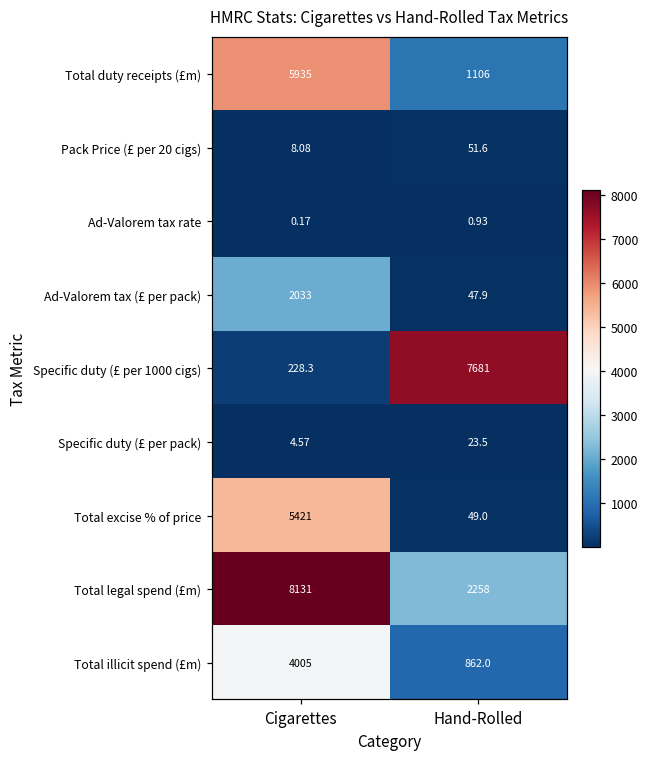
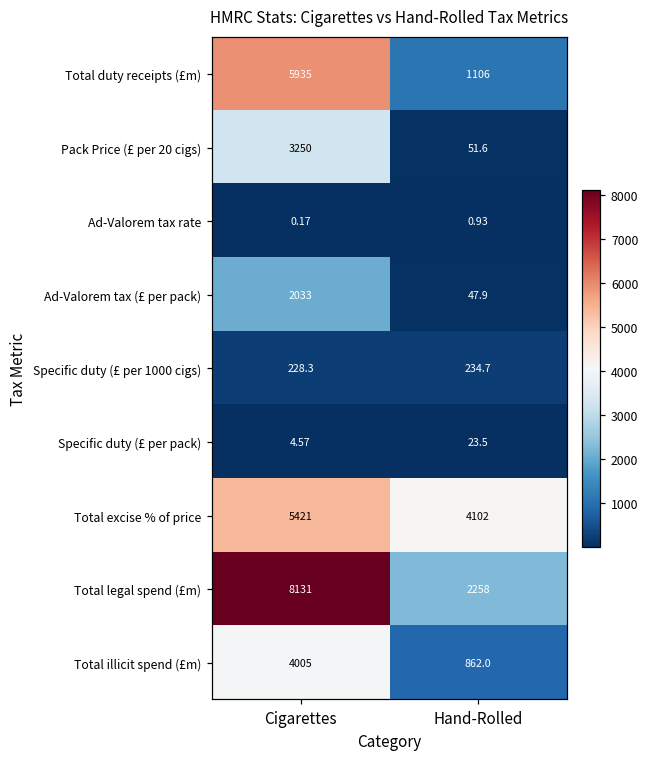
  {
    "Total duty receipts (£m)": {
      "Cigarettes": 5935,
      "Hand-Rolled": 1106
    },
    "Pack Price (£ per 20 cigs)": {
-     "Cigarettes": 8.08,
+     "Cigarettes": 3250,
      "Hand-Rolled": 51.6
    },
    "Ad-Valorem tax rate": {
      "Cigarettes": 0.17,
      "Hand-Rolled": 0.93
    },
    "Ad-Valorem tax (£ per pack)": {
      "Cigarettes": 2033,
      "Hand-Rolled": 47.9
    },
    "Specific duty (£ per 1000 cigs)": {
      "Cigarettes": 228.3,
-     "Hand-Rolled": 7681
+     "Hand-Rolled": 234.7
    },
    "Specific duty (£ per pack)": {
      "Cigarettes": 4.57,
      "Hand-Rolled": 23.5
    },
    "Total excise % of price": {
      "Cigarettes": 5421,
-     "Hand-Rolled": 49.0
+     "Hand-Rolled": 4102
    },
    "Total legal spend (£m)": {
      "Cigarettes": 8131,
      "Hand-Rolled": 2258
    },
    "Total illicit spend (£m)": {
      "Cigarettes": 4005,
      "Hand-Rolled": 862.0
    }
  }
